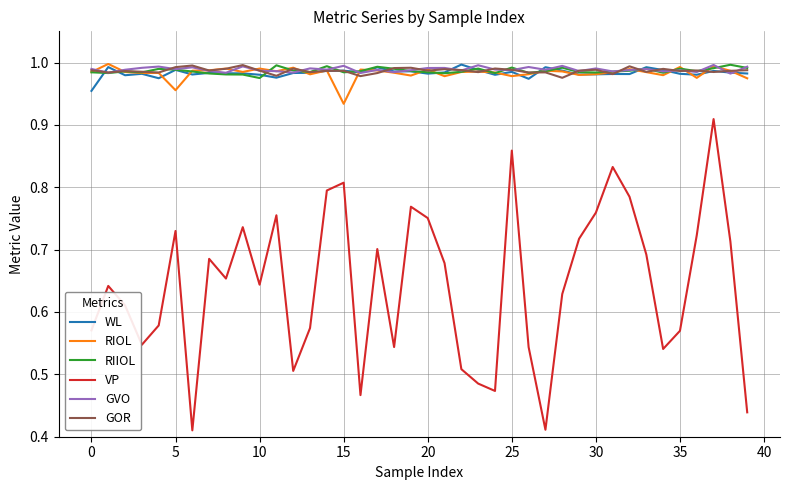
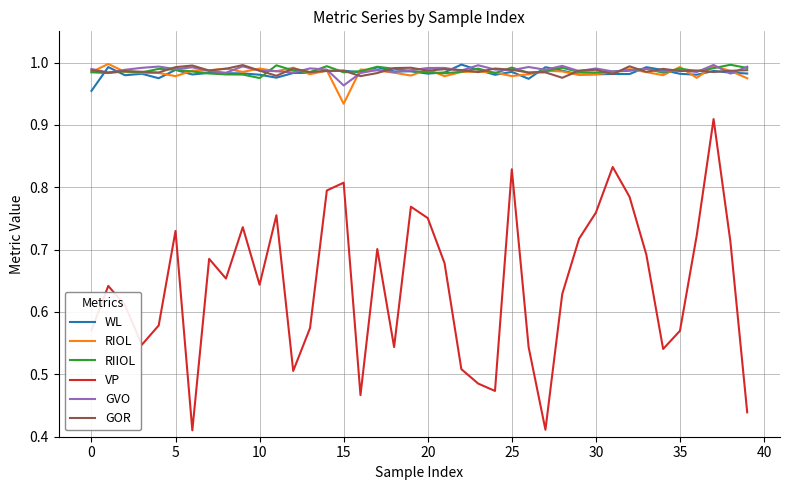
  {
    "WL": {
      "0": 0.95,
      "10": 0.98,
      "35": 0.98
    },
    "RIOL": {
-     "5": 0.96,
+     "5": 0.98,
      "15": 0.93,
      "25": 0.98
    },
    "RIIOL": {
      "10": 0.98
    },
    "VP": {
      "5": 0.73,
      "10": 0.64,
      "15": 0.81,
      "20": 0.75,
-     "25": 0.86,
+     "25": 0.83,
      "30": 0.76,
      "35": 0.57
    },
    "GVO": {
-     "15": 0.99
+     "15": 0.96
    }
  }
